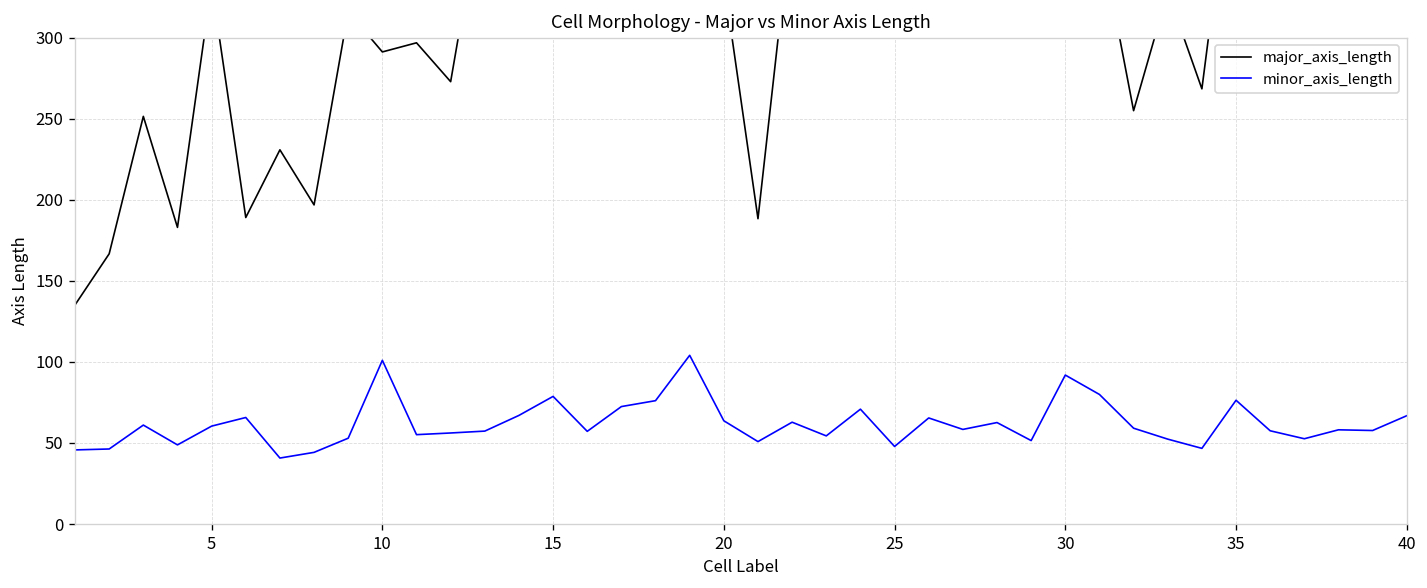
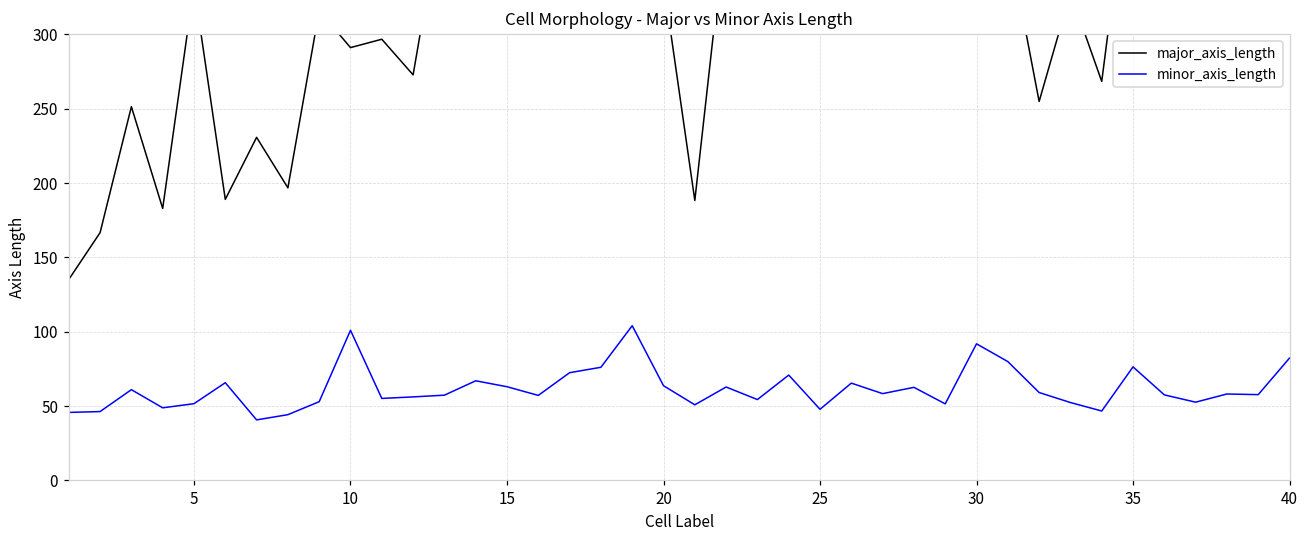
  {
    "major_axis_length": {
      "10": 291
    },
    "minor_axis_length": {
-     "5": 60,
+     "5": 52,
      "10": 101,
-     "15": 79,
+     "15": 63,
      "20": 64,
      "25": 48,
      "30": 92,
      "35": 76,
-     "40": 67
+     "40": 82
    }
  }
